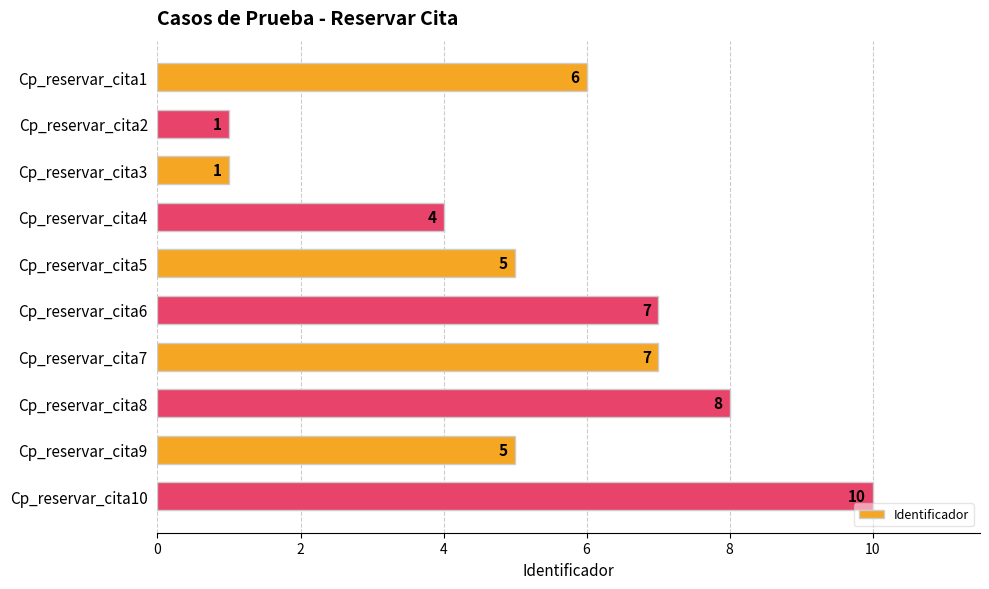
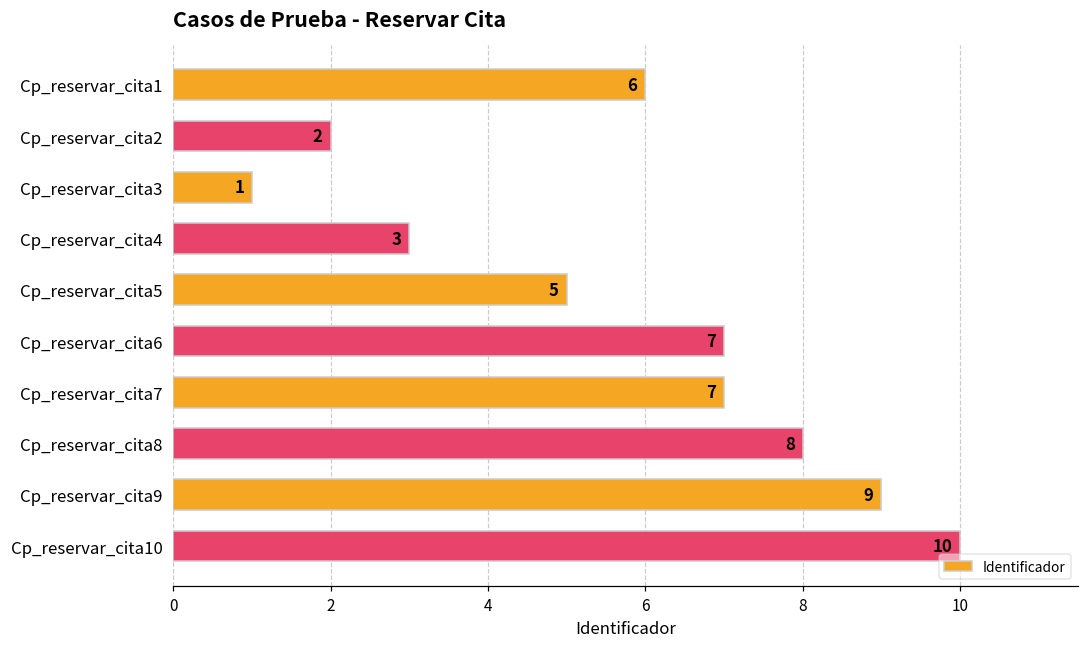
  {
    "Cp_reservar_cita1": 6,
-   "Cp_reservar_cita2": 1,
+   "Cp_reservar_cita2": 2,
    "Cp_reservar_cita3": 1,
-   "Cp_reservar_cita4": 4,
+   "Cp_reservar_cita4": 3,
    "Cp_reservar_cita5": 5,
    "Cp_reservar_cita6": 7,
    "Cp_reservar_cita7": 7,
    "Cp_reservar_cita8": 8,
-   "Cp_reservar_cita9": 5
+   "Cp_reservar_cita9": 9
  }
